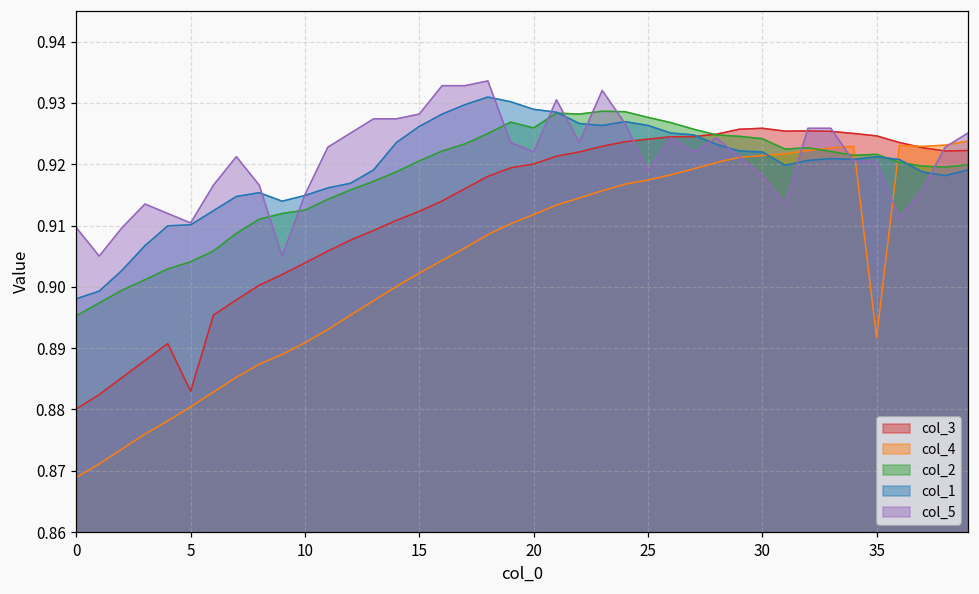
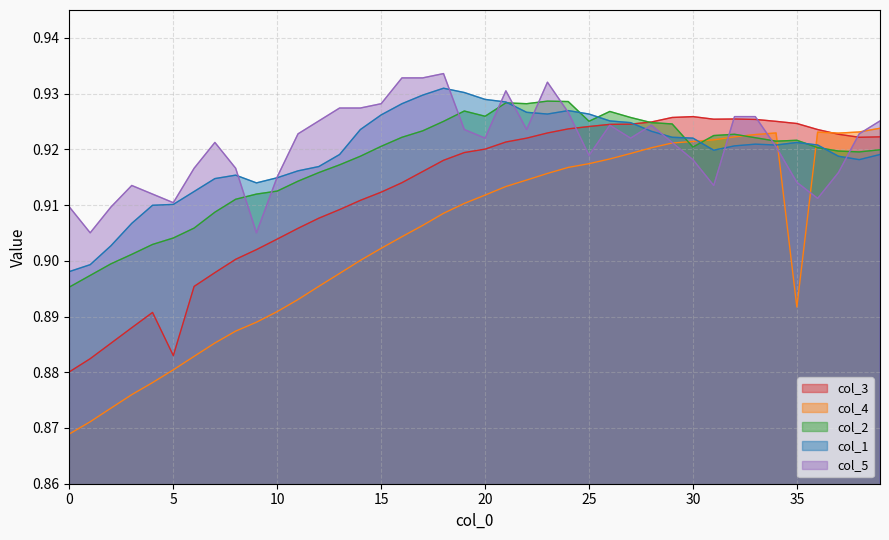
  {
    "col_3": {
      "0": 0.880,
      "5": 0.883,
      "10": 0.904,
      "15": 0.912,
      "20": 0.920,
      "25": 0.924,
      "30": 0.926,
      "35": 0.925
    },
    "col_4": {
      "0": 0.869,
      "5": 0.880,
      "10": 0.891,
      "15": 0.902,
      "20": 0.912,
      "25": 0.917,
      "30": 0.921,
      "35": 0.892
    },
    "col_2": {
      "0": 0.895,
      "5": 0.904,
      "10": 0.913,
      "15": 0.921,
      "20": 0.926,
-     "25": 0.928,
-     "30": 0.924
+     "25": 0.925,
+     "30": 0.920
    },
    "col_1": {
      "0": 0.898,
      "15": 0.926,
      "20": 0.929,
      "25": 0.926,
      "30": 0.922
    },
    "col_5": {
      "0": 0.910,
      "15": 0.928,
      "20": 0.922,
      "25": 0.919,
      "30": 0.918,
-     "35": 0.920
+     "35": 0.914
    }
  }
